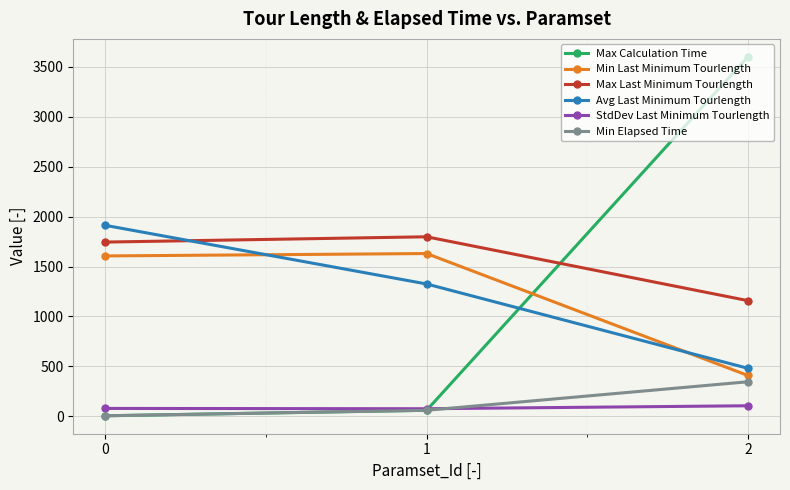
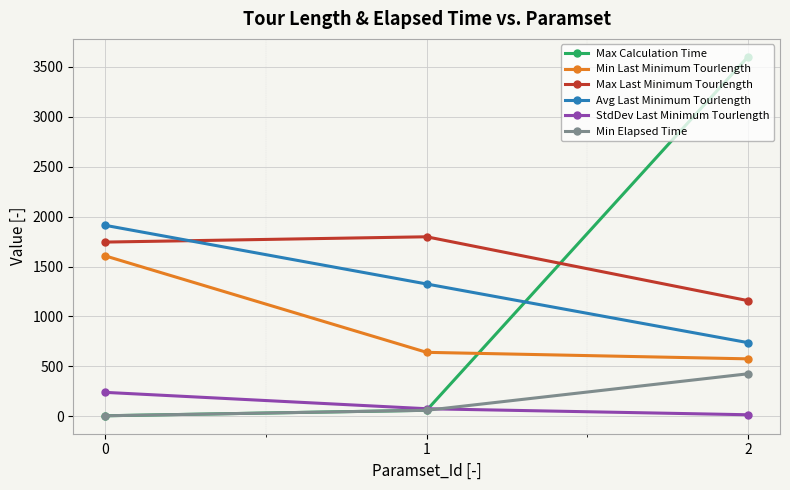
  {
    "Min Last Minimum Tourlength": {
      "0": 1600,
-     "1": 1600,
-     "2": 400
+     "1": 600,
+     "2": 600
    },
    "Max Last Minimum Tourlength": {
      "0": 1700,
      "1": 1800,
      "2": 1200
    },
    "Avg Last Minimum Tourlength": {
      "0": 1900,
      "1": 1300,
-     "2": 500
+     "2": 700
    },
    "StdDev Last Minimum Tourlength": {
-     "0": 100,
-     "2": 100
+     "0": 200,
+     "2": 0
    },
    "Min Elapsed Time": {
-     "2": 300
+     "2": 400
    }
  }
